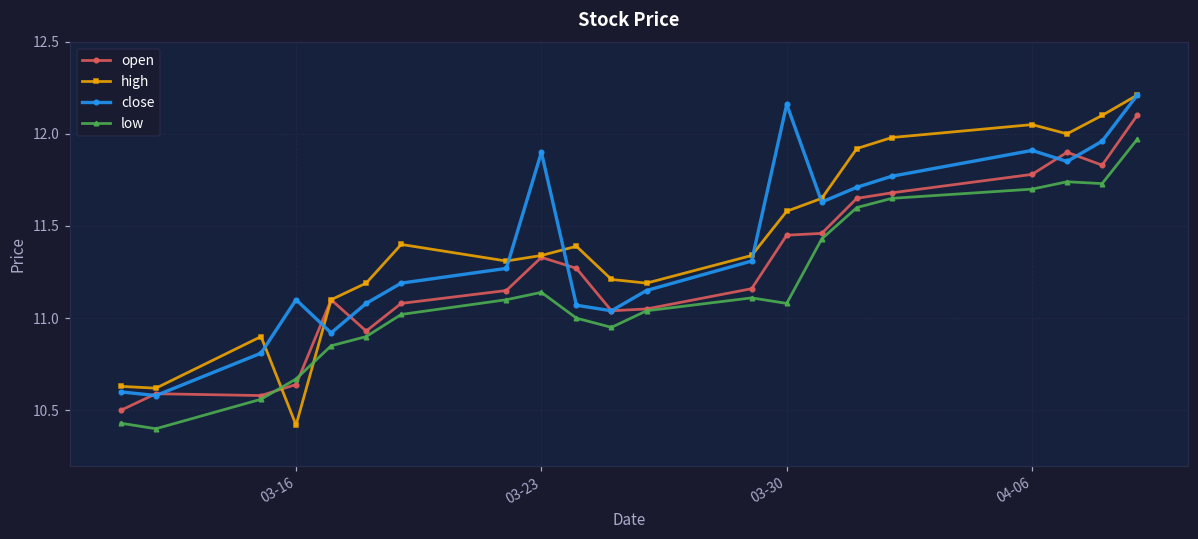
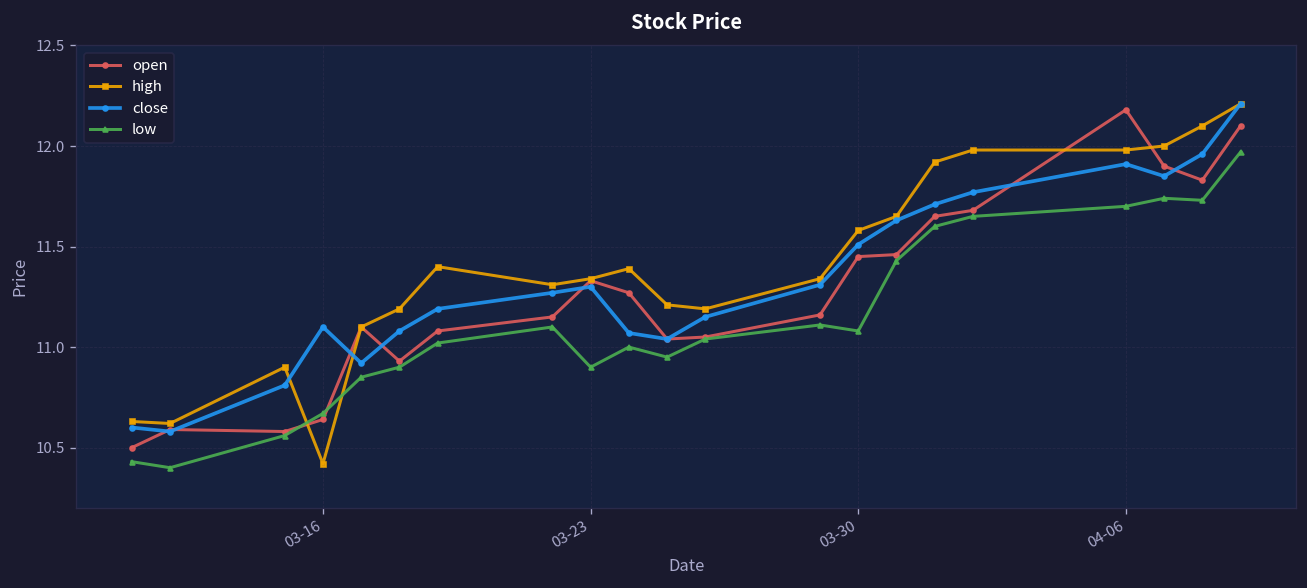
  {
    "open": {
      "03-16": 10.64,
      "03-30": 11.45,
-     "04-06": 11.78
+     "04-06": 12.18
    },
    "high": {
      "03-16": 10.42,
      "03-30": 11.58,
-     "04-06": 12.05
+     "04-06": 11.98
    },
    "close": {
      "03-16": 11.10,
-     "03-23": 11.9,
-     "03-30": 12.16,
+     "03-23": 11.3,
+     "03-30": 11.51,
      "04-06": 11.91
    },
    "low": {
      "03-16": 10.67,
-     "03-23": 11.14,
+     "03-23": 10.90,
      "03-30": 11.08,
      "04-06": 11.70
    }
  }
